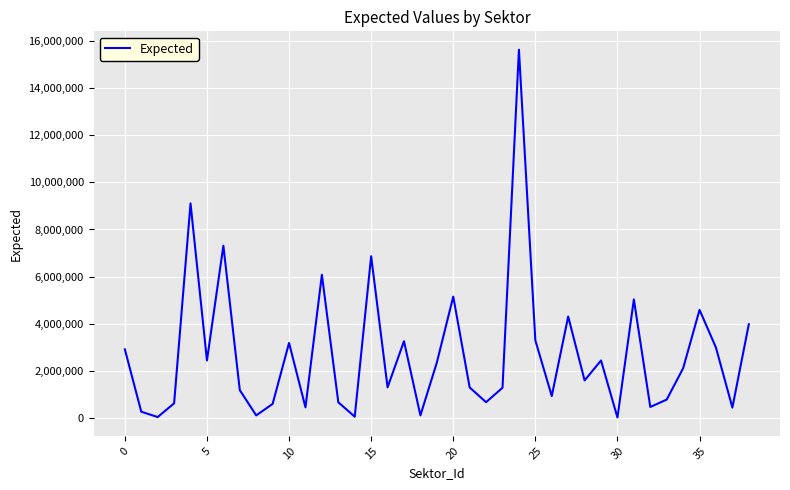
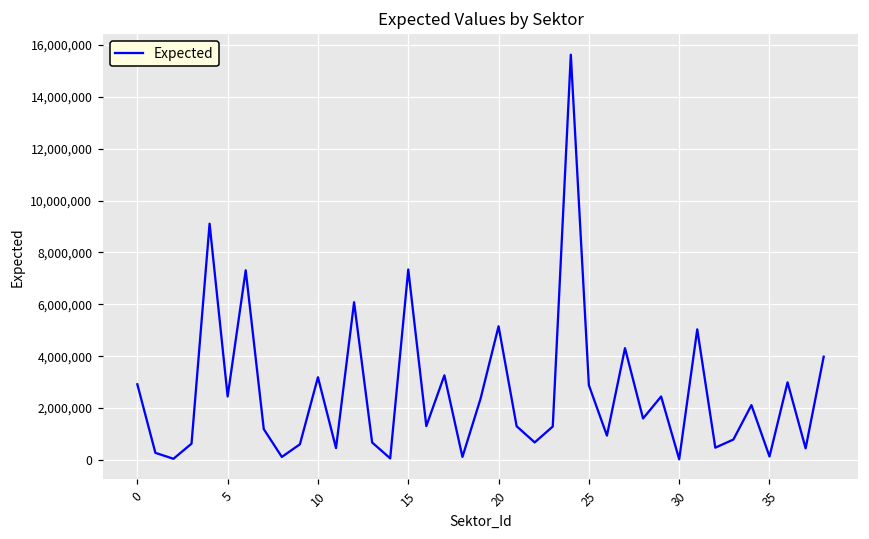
  {
    "0": "2,900,000",
    "5": "2,400,000",
    "10": "3,200,000",
-   "15": "6,900,000",
+   "15": "7,300,000",
    "20": "5,200,000",
-   "25": "3,300,000",
+   "25": "2,900,000",
    "30": "0",
-   "35": "4,600,000"
+   "35": "100,000"
  }
